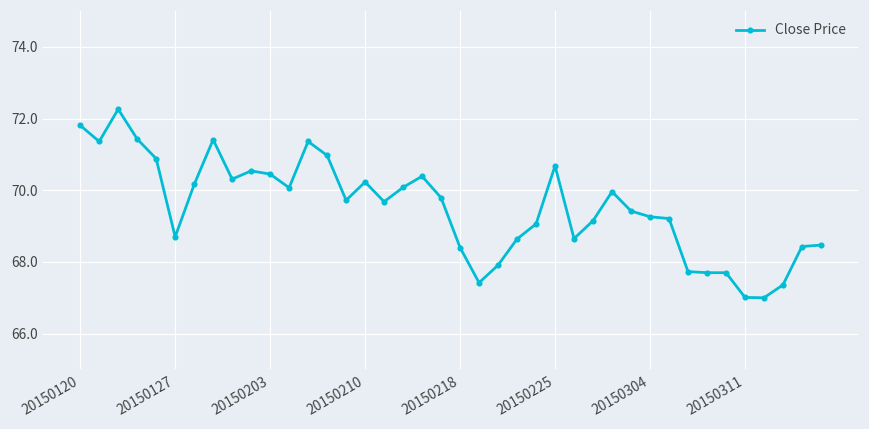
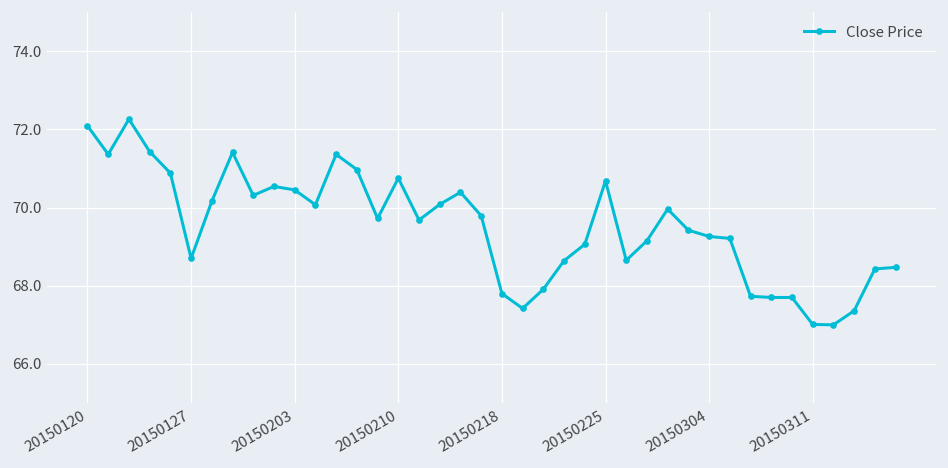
  {
-   "20150120": 71.8,
+   "20150120": 72.1,
    "20150127": 68.7,
    "20150203": 70.5,
-   "20150210": 70.2,
-   "20150218": 68.4,
+   "20150210": 70.8,
+   "20150218": 67.8,
    "20150225": 70.7,
    "20150304": 69.3,
    "20150311": 67.0
  }
